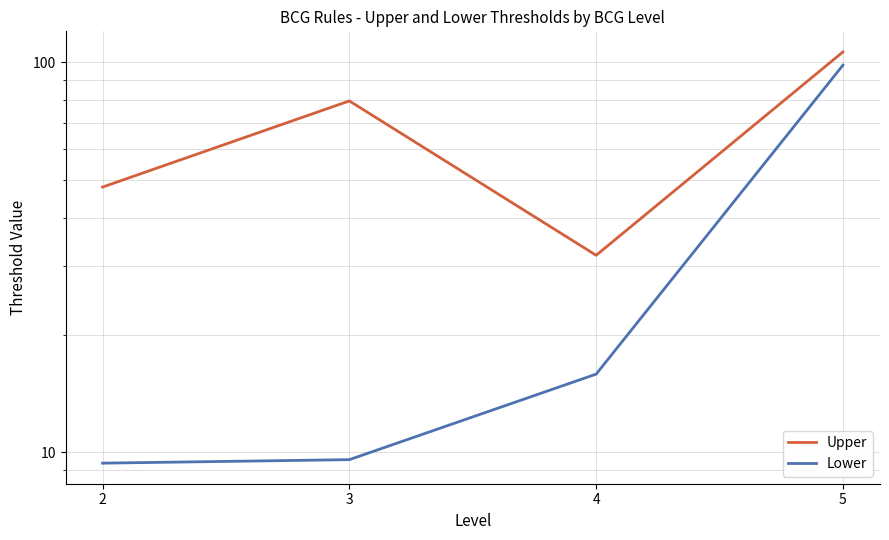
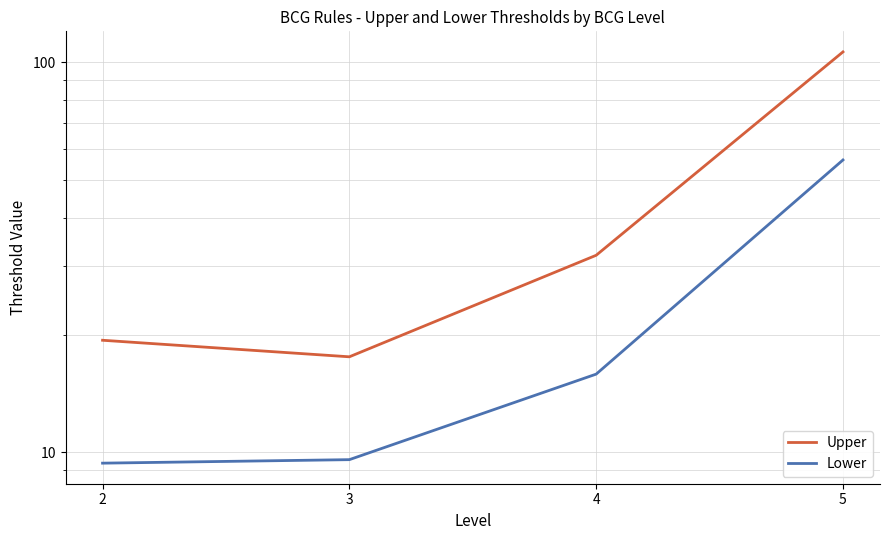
  {
    "Upper": {
-     "2": 48,
-     "3": 80,
+     "2": 19,
+     "3": 18,
      "4": 32,
      "5": 106
    },
    "Lower": {
      "2": 9.4,
      "3": 9.6,
      "4": 16,
-     "5": 98
+     "5": 56
    }
  }
